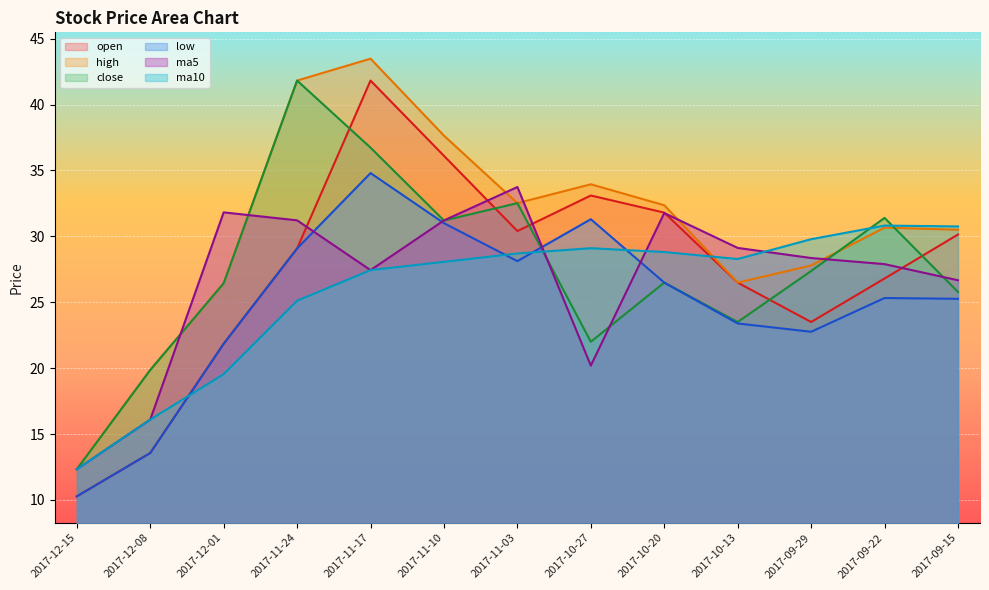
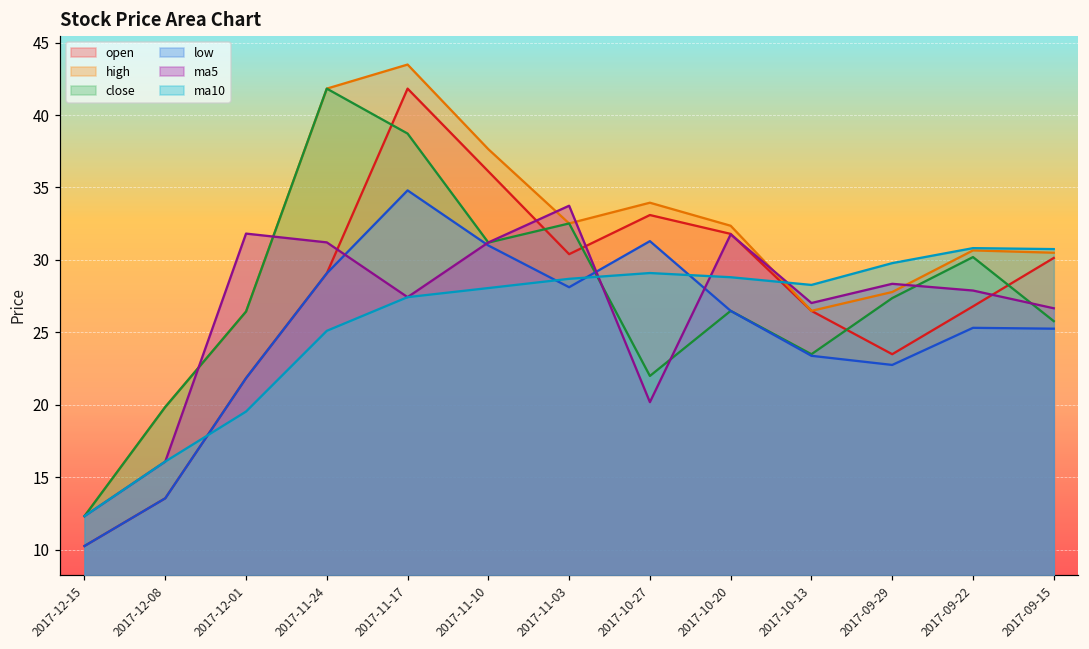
  {
    "close": {
-     "2017-11-17": 36.7,
+     "2017-11-17": 38.7,
      "2017-10-27": 22.0,
      "2017-09-29": 27.4,
-     "2017-09-22": 31.4,
+     "2017-09-22": 30.2,
      "2017-09-15": 25.8
    },
    "ma5": {
      "2017-12-01": 31.8,
      "2017-11-24": 31.2,
      "2017-11-03": 33.7,
      "2017-10-27": 20.2,
-     "2017-10-13": 29.1,
+     "2017-10-13": 27.0,
      "2017-09-29": 28.4,
      "2017-09-22": 27.9,
      "2017-09-15": 26.7
    }
  }
